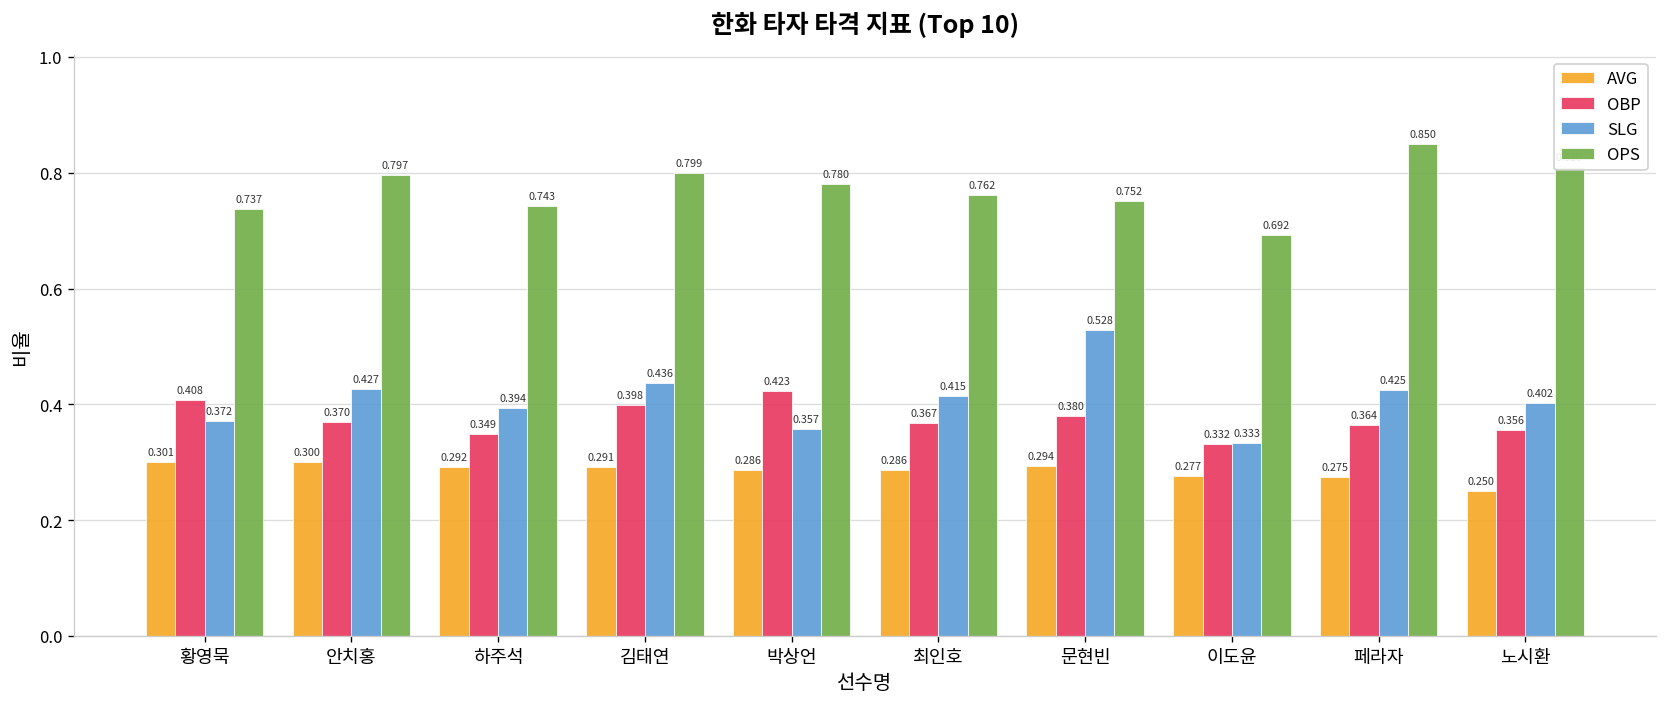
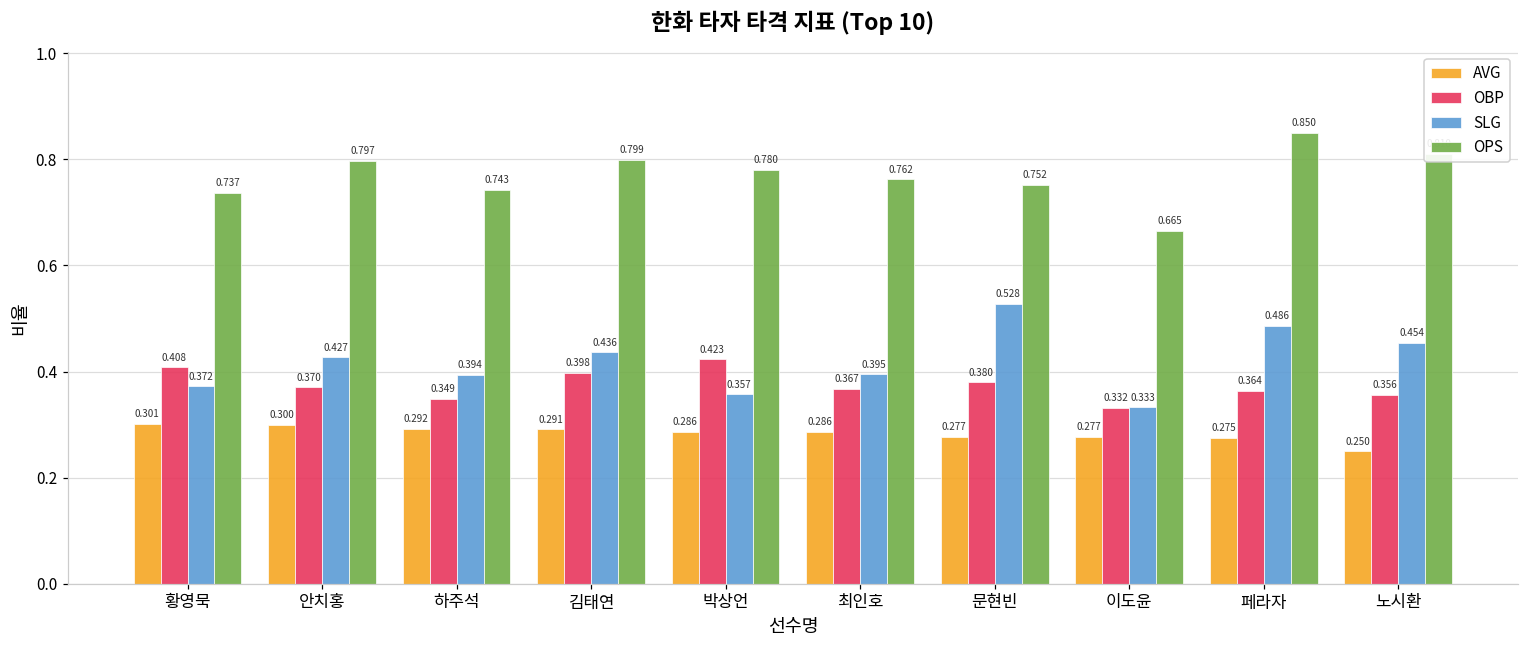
  {
    "AVG": {
      "황영묵": 0.301,
      "안치홍": 0.300,
      "하주석": 0.292,
      "김태연": 0.291,
      "박상언": 0.286,
      "최인호": 0.286,
-     "문현빈": 0.294,
+     "문현빈": 0.277,
      "이도윤": 0.277,
      "페라자": 0.275,
      "노시환": 0.250
    },
    "OBP": {
      "황영묵": 0.408,
      "안치홍": 0.370,
      "하주석": 0.349,
      "김태연": 0.398,
      "박상언": 0.423,
      "최인호": 0.367,
      "문현빈": 0.380,
      "이도윤": 0.332,
      "페라자": 0.364,
      "노시환": 0.356
    },
    "SLG": {
      "황영묵": 0.372,
      "안치홍": 0.427,
      "하주석": 0.394,
      "김태연": 0.436,
      "박상언": 0.357,
-     "최인호": 0.415,
+     "최인호": 0.395,
      "문현빈": 0.528,
      "이도윤": 0.333,
-     "페라자": 0.425,
-     "노시환": 0.402
+     "페라자": 0.486,
+     "노시환": 0.454
    },
    "OPS": {
      "황영묵": 0.737,
      "안치홍": 0.797,
      "하주석": 0.743,
      "김태연": 0.799,
      "박상언": 0.780,
      "최인호": 0.762,
      "문현빈": 0.752,
-     "이도윤": 0.692,
+     "이도윤": 0.665,
      "페라자": 0.850
    }
  }
